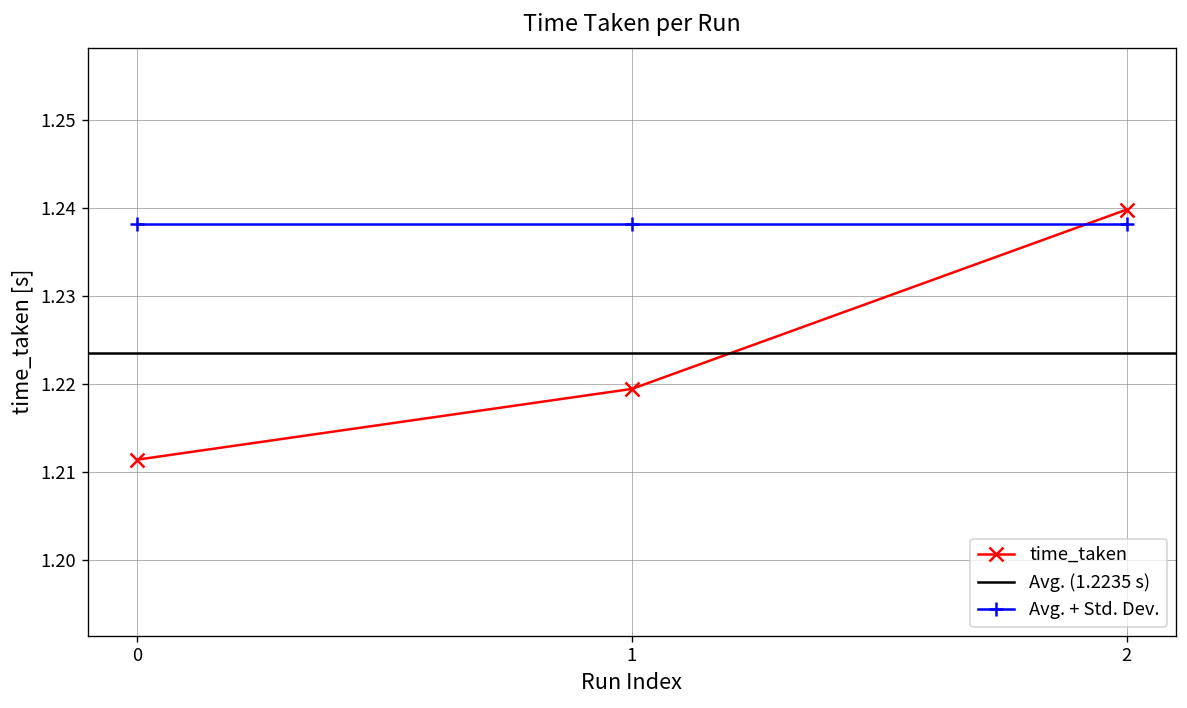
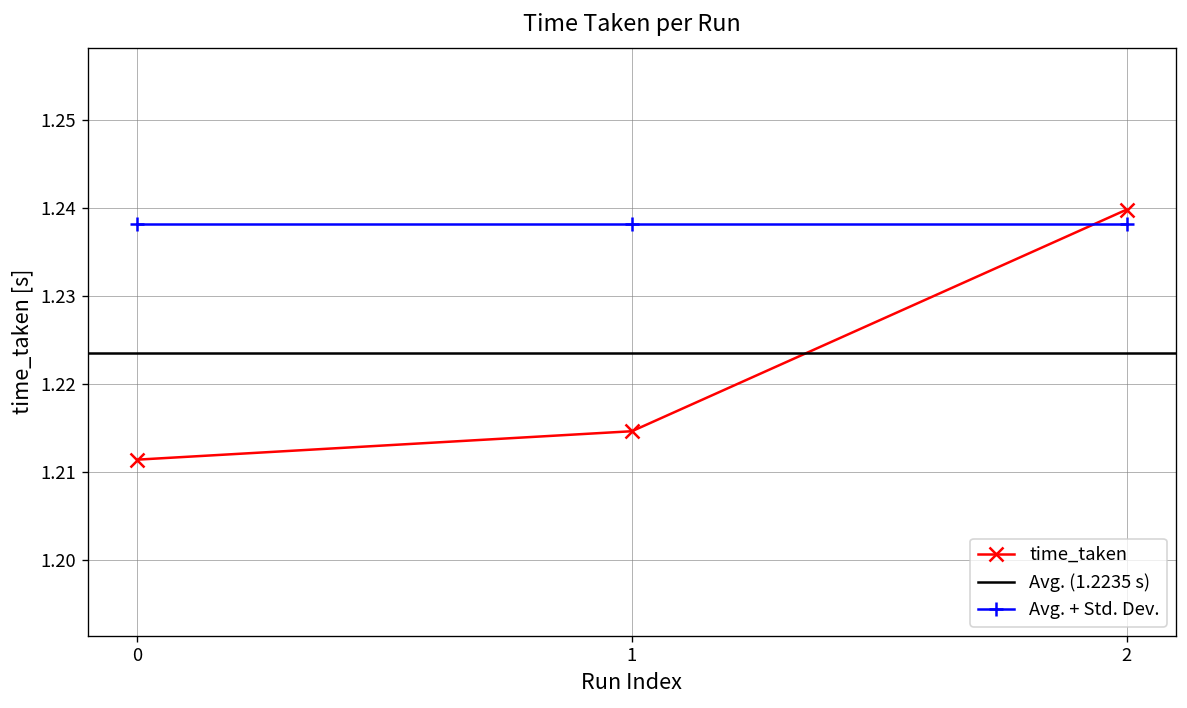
  {
    "time_taken": {
      "0": 1.211,
-     "1": 1.219,
+     "1": 1.215,
      "2": 1.240
    },
    "Avg. + Std. Dev.": {
      "0": 1.238,
      "1": 1.238,
      "2": 1.238
    }
  }
